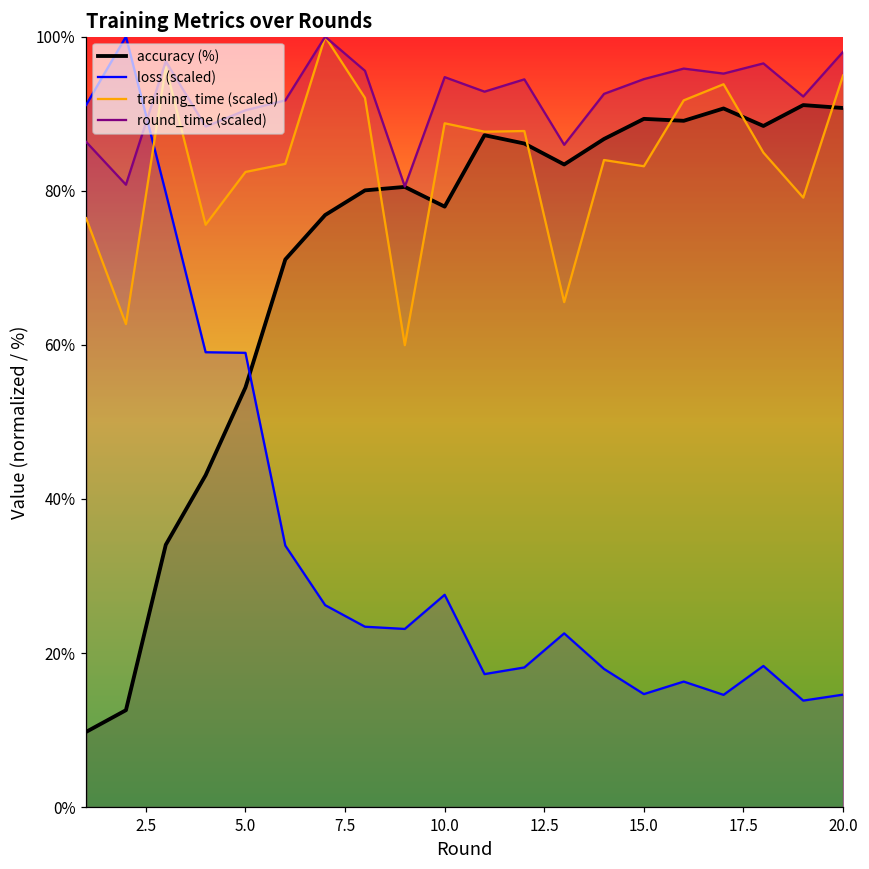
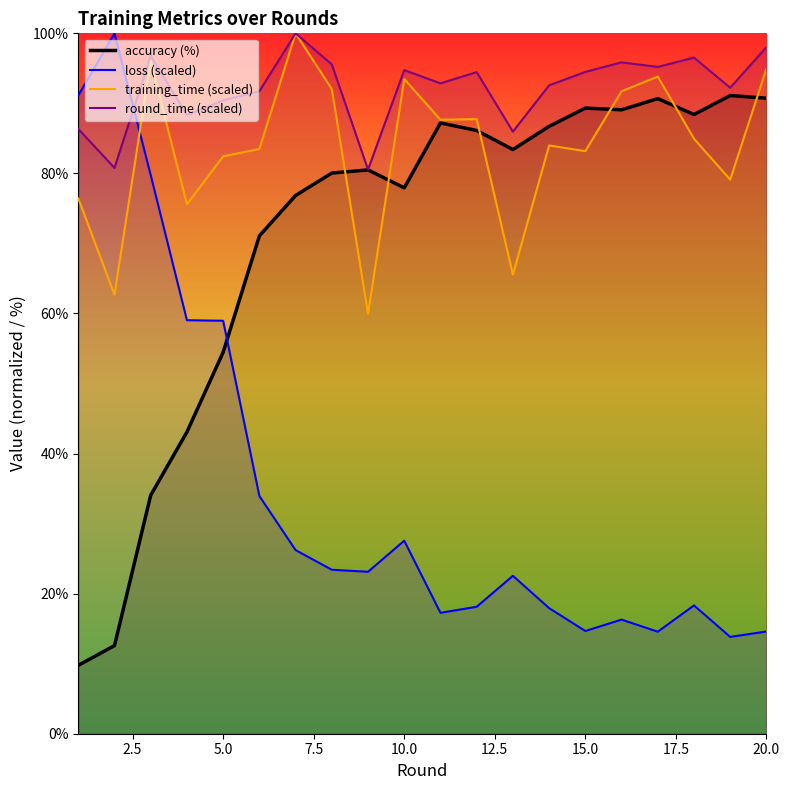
  {
    "training_time (scaled)": {
      "5.0": "82%",
-     "10.0": "89%",
+     "10.0": "93%",
      "15.0": "83%",
      "20.0": "95%"
    }
  }
